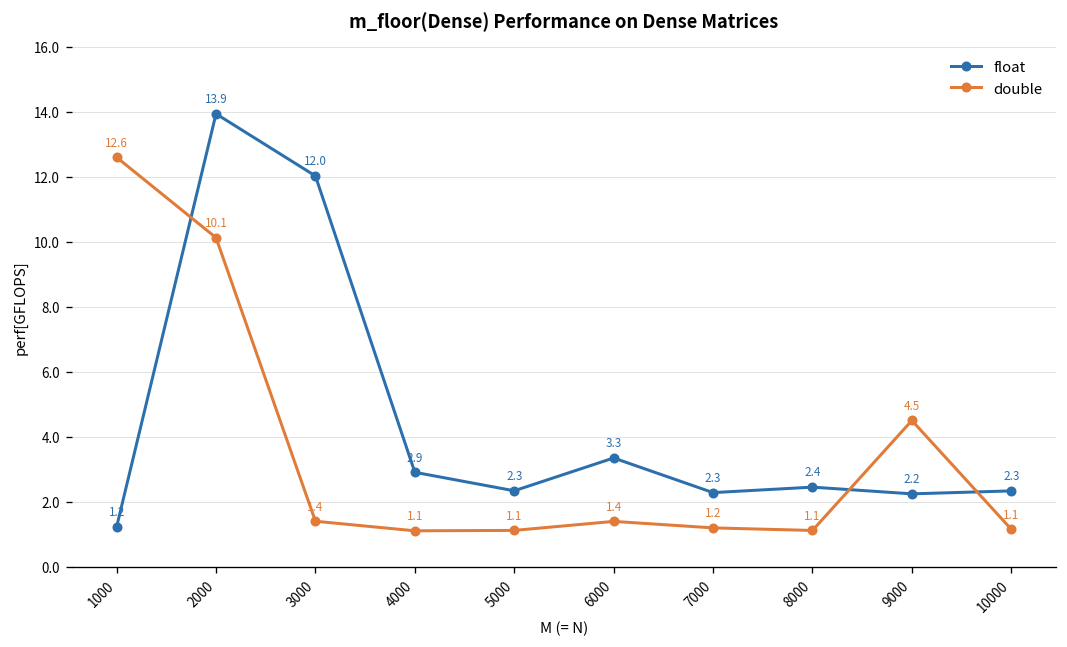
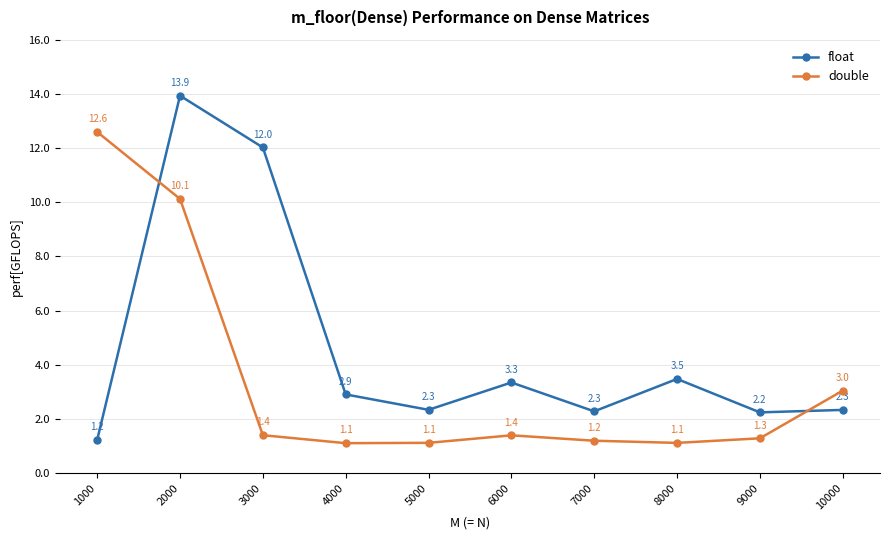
  {
    "float": {
      "1000": 1.2,
      "2000": 13.9,
      "3000": 12.0,
      "4000": 2.9,
      "5000": 2.3,
      "6000": 3.3,
      "7000": 2.3,
-     "8000": 2.4,
+     "8000": 3.5,
      "9000": 2.2,
      "10000": 2.3
    },
    "double": {
      "1000": 12.6,
      "2000": 10.1,
      "3000": 1.4,
      "4000": 1.1,
      "5000": 1.1,
      "6000": 1.4,
      "7000": 1.2,
      "8000": 1.1,
-     "9000": 4.5,
-     "10000": 1.1
+     "9000": 1.3,
+     "10000": 3.0
    }
  }
